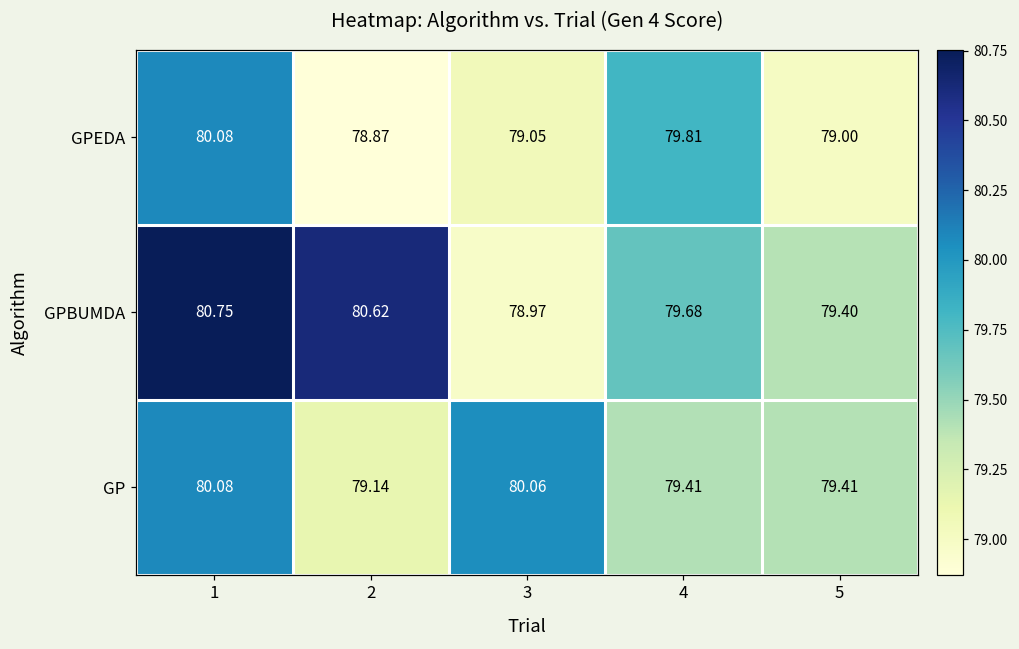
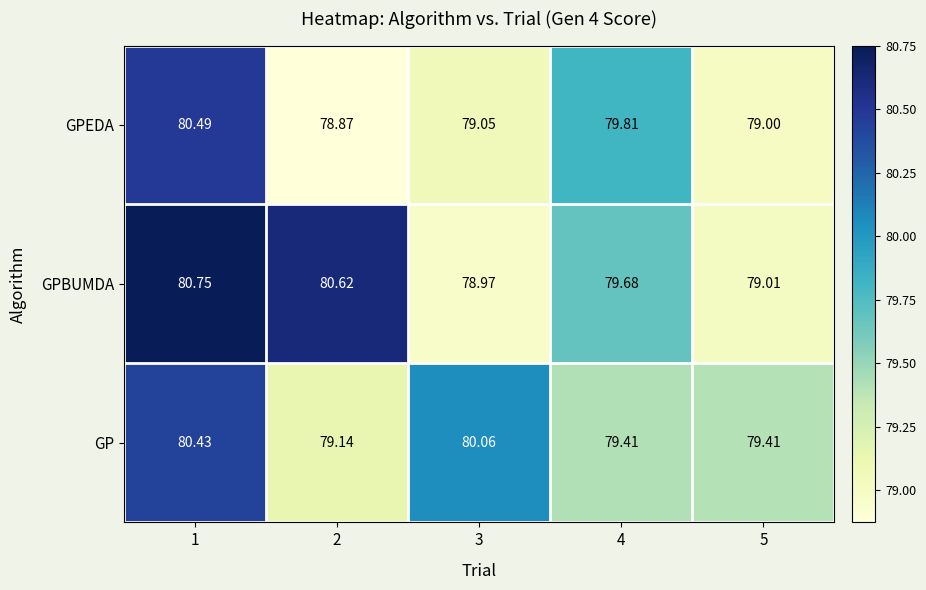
  {
    "GPEDA": {
-     "1": 80.08,
+     "1": 80.49,
      "2": 78.87,
      "3": 79.05,
      "4": 79.81,
      "5": 79.00
    },
    "GPBUMDA": {
      "1": 80.75,
      "2": 80.62,
      "3": 78.97,
      "4": 79.68,
-     "5": 79.40
+     "5": 79.01
    },
    "GP": {
-     "1": 80.08,
+     "1": 80.43,
      "2": 79.14,
      "3": 80.06,
      "4": 79.41,
      "5": 79.41
    }
  }
